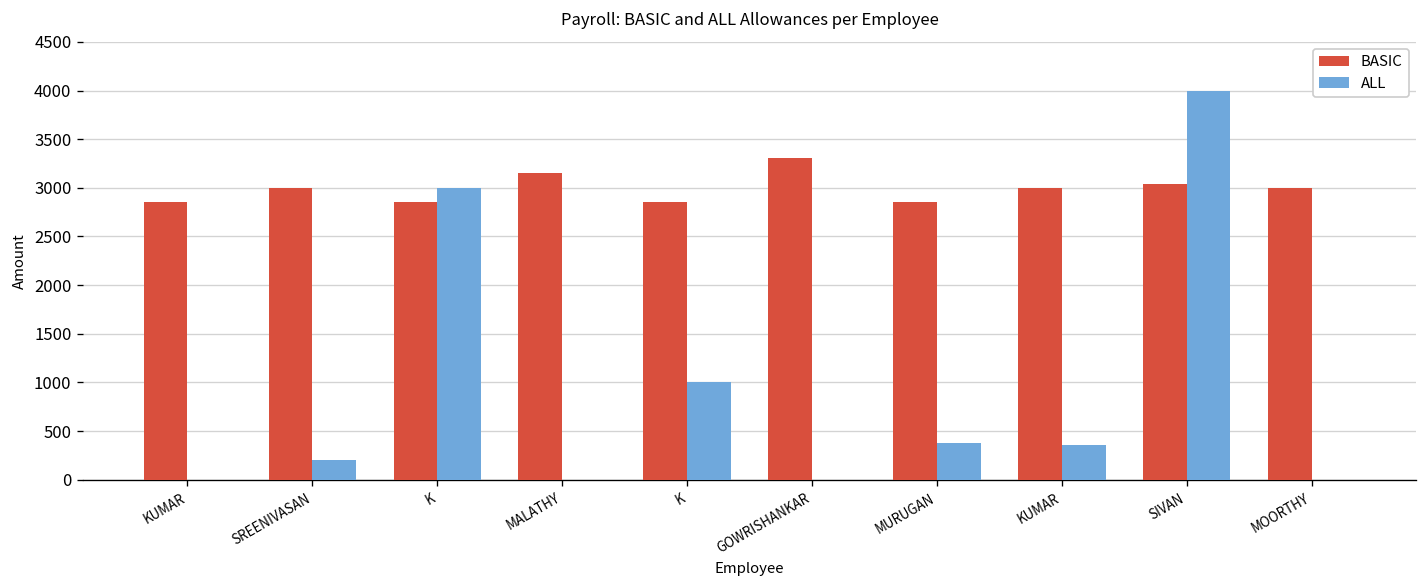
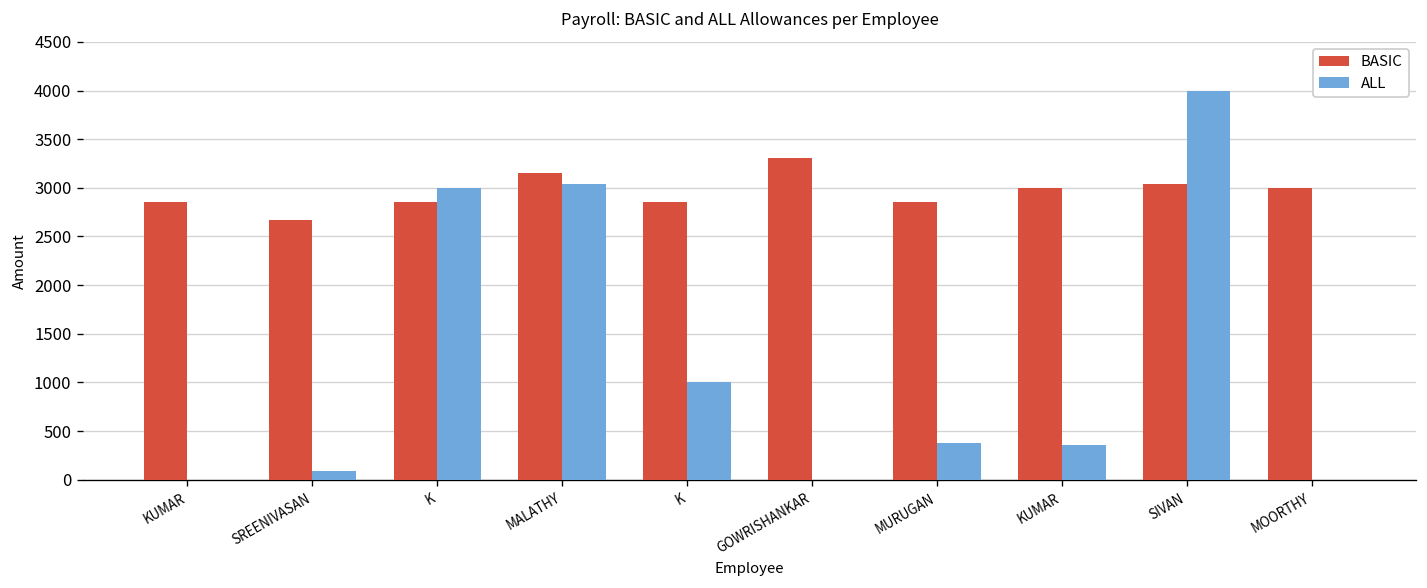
  {
    "BASIC": {
-     "SREENIVASAN": 3000,
+     "SREENIVASAN": 2700,
      "MALATHY": 3200,
      "GOWRISHANKAR": 3300,
      "MURUGAN": 2900,
      "SIVAN": 3000,
      "MOORTHY": 3000
    },
    "ALL": {
-     "SREENIVASAN": 200,
-     "MALATHY": 0,
+     "SREENIVASAN": 100,
+     "MALATHY": 3000,
      "GOWRISHANKAR": 0,
      "MURUGAN": 400,
      "SIVAN": 4000,
      "MOORTHY": 0
    }
  }
